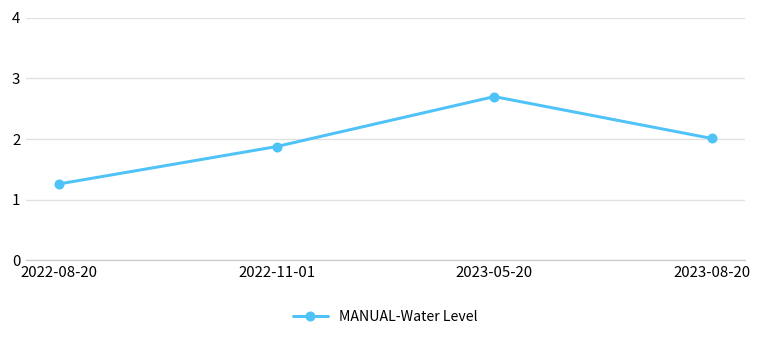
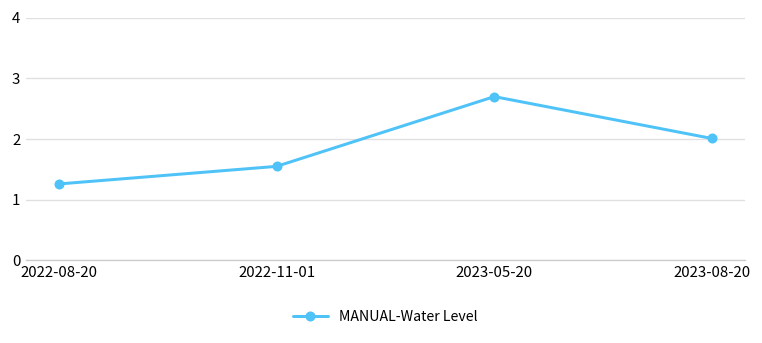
  {
    "2022-08-20": 1.3,
-   "2022-11-01": 1.9,
+   "2022-11-01": 1.5,
    "2023-05-20": 2.7,
    "2023-08-20": 2.0
  }
